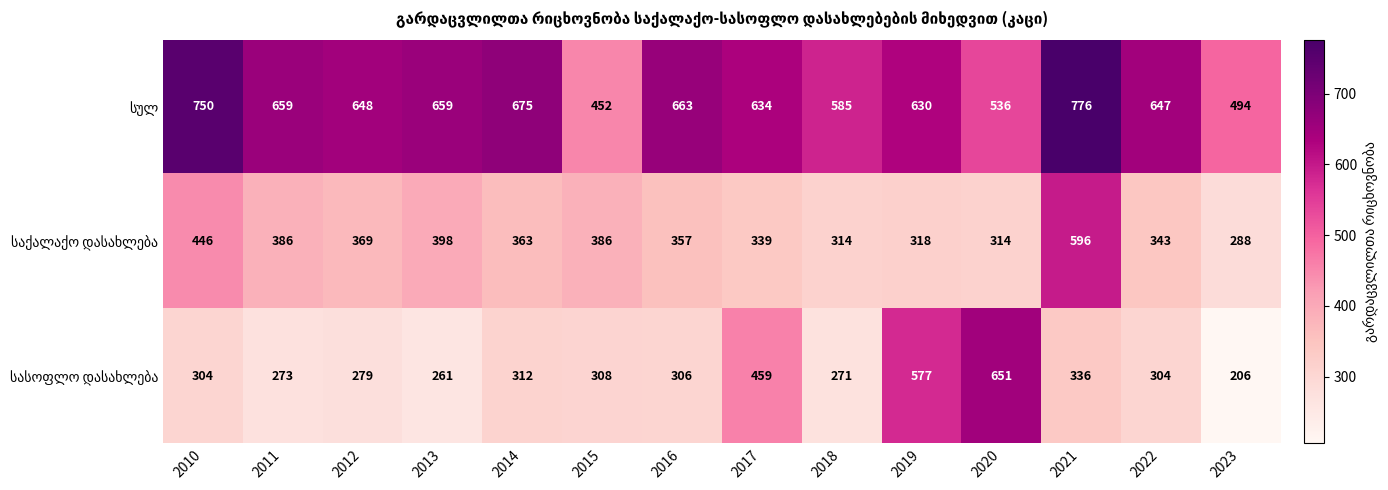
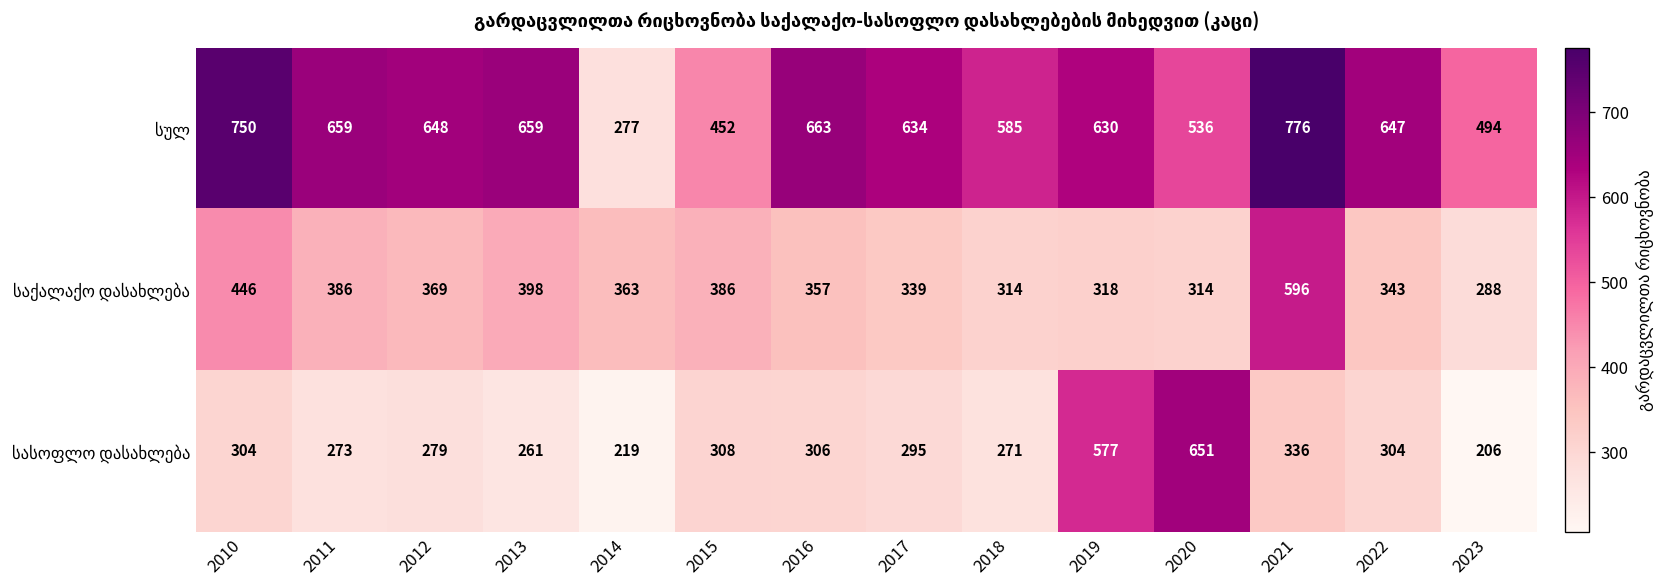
  {
    "სულ": {
      "2010": 750,
      "2011": 659,
      "2012": 648,
      "2013": 659,
-     "2014": 675,
+     "2014": 277,
      "2015": 452,
      "2016": 663,
      "2017": 634,
      "2018": 585,
      "2019": 630,
      "2020": 536,
      "2021": 776,
      "2022": 647,
      "2023": 494
    },
    "საქალაქო დასახლება": {
      "2010": 446,
      "2011": 386,
      "2012": 369,
      "2013": 398,
      "2014": 363,
      "2015": 386,
      "2016": 357,
      "2017": 339,
      "2018": 314,
      "2019": 318,
      "2020": 314,
      "2021": 596,
      "2022": 343,
      "2023": 288
    },
    "სასოფლო დასახლება": {
      "2010": 304,
      "2011": 273,
      "2012": 279,
      "2013": 261,
-     "2014": 312,
+     "2014": 219,
      "2015": 308,
      "2016": 306,
-     "2017": 459,
+     "2017": 295,
      "2018": 271,
      "2019": 577,
      "2020": 651,
      "2021": 336,
      "2022": 304,
      "2023": 206
    }
  }
